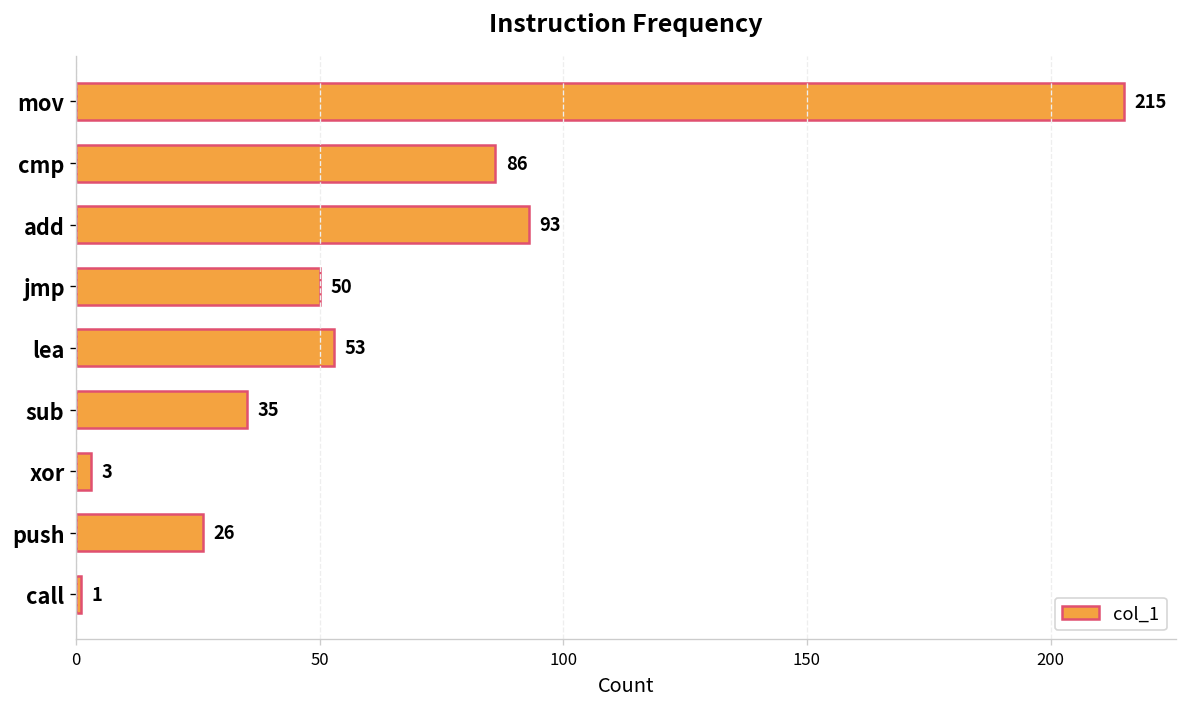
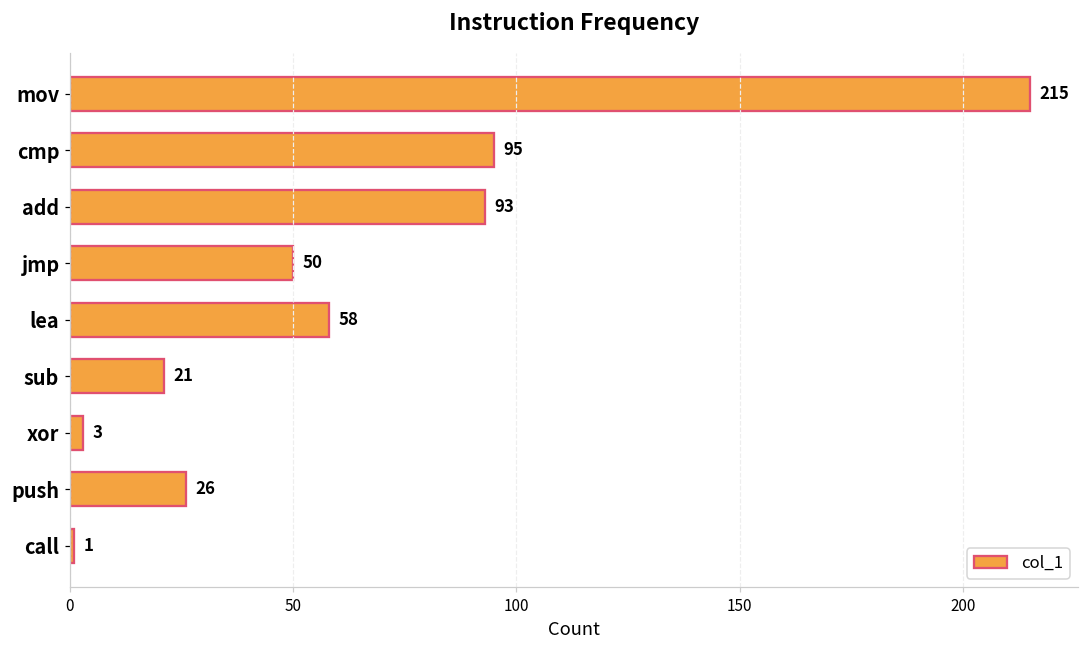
  {
    "mov": 215,
-   "cmp": 86,
+   "cmp": 95,
    "add": 93,
    "jmp": 50,
-   "lea": 53,
-   "sub": 35,
+   "lea": 58,
+   "sub": 21,
    "xor": 3,
    "push": 26,
    "call": 1
  }
